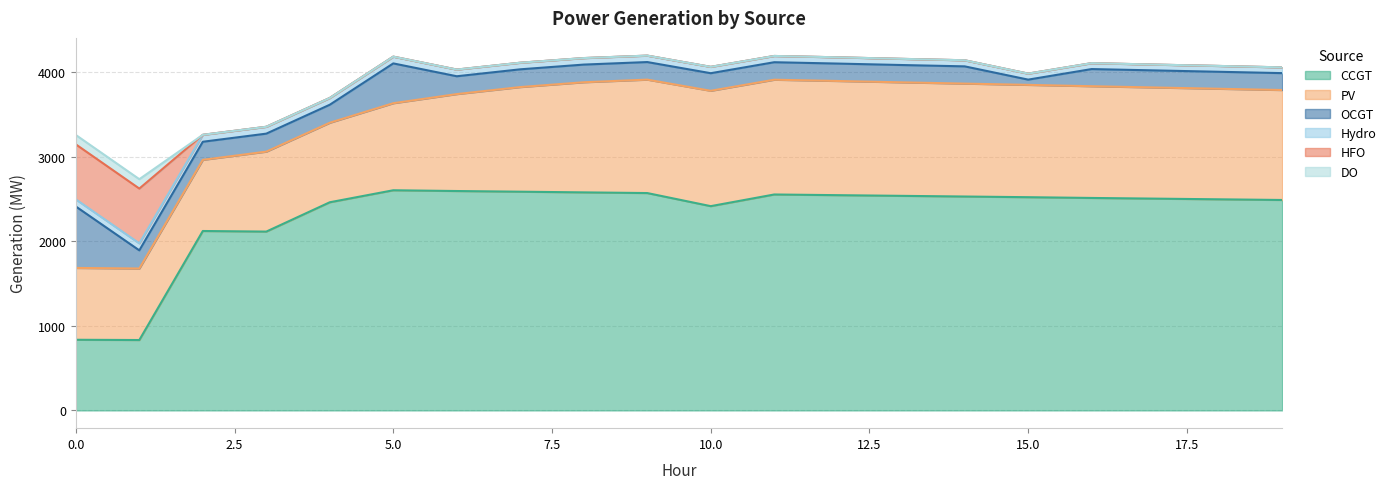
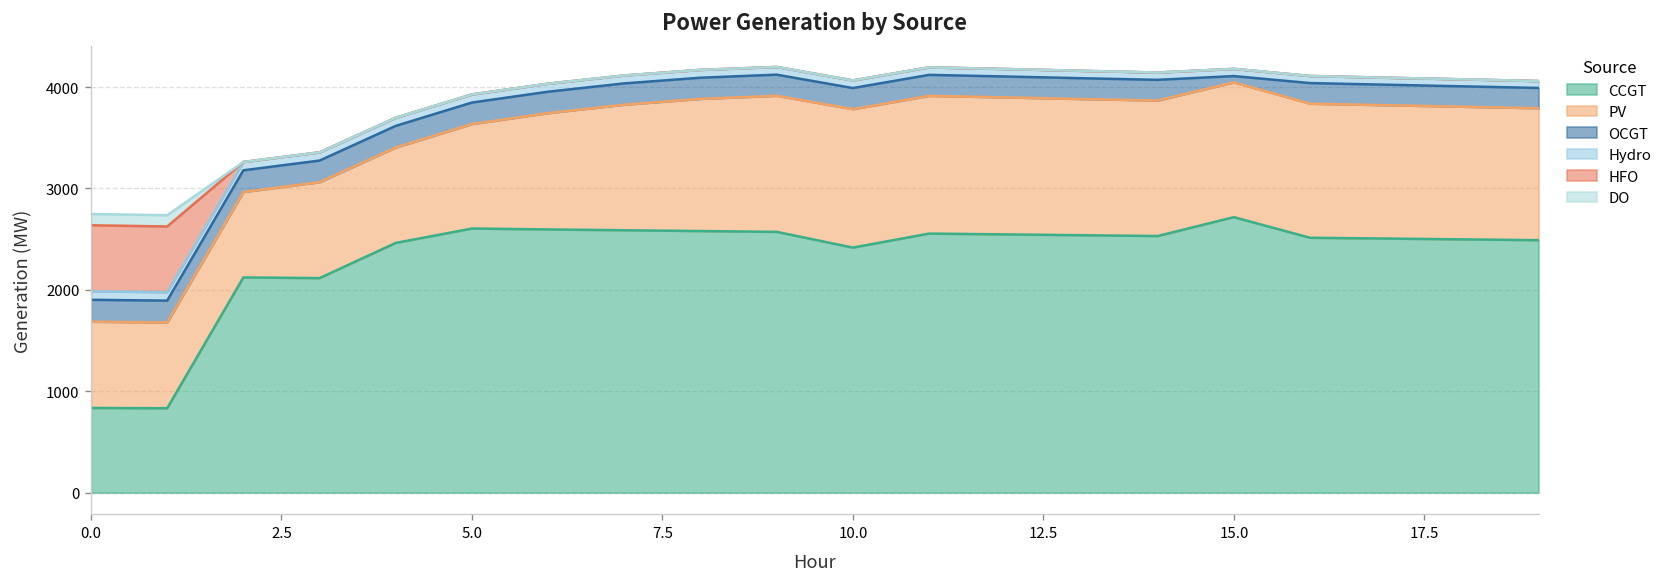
  {
    "CCGT": {
      "0.0": 800,
      "5.0": 2600,
      "10.0": 2400,
-     "15.0": 2500
+     "15.0": 2700
    },
    "OCGT": {
-     "0.0": 700,
-     "5.0": 500,
+     "0.0": 200,
+     "5.0": 200,
      "10.0": 200,
      "15.0": 100
    }
  }
